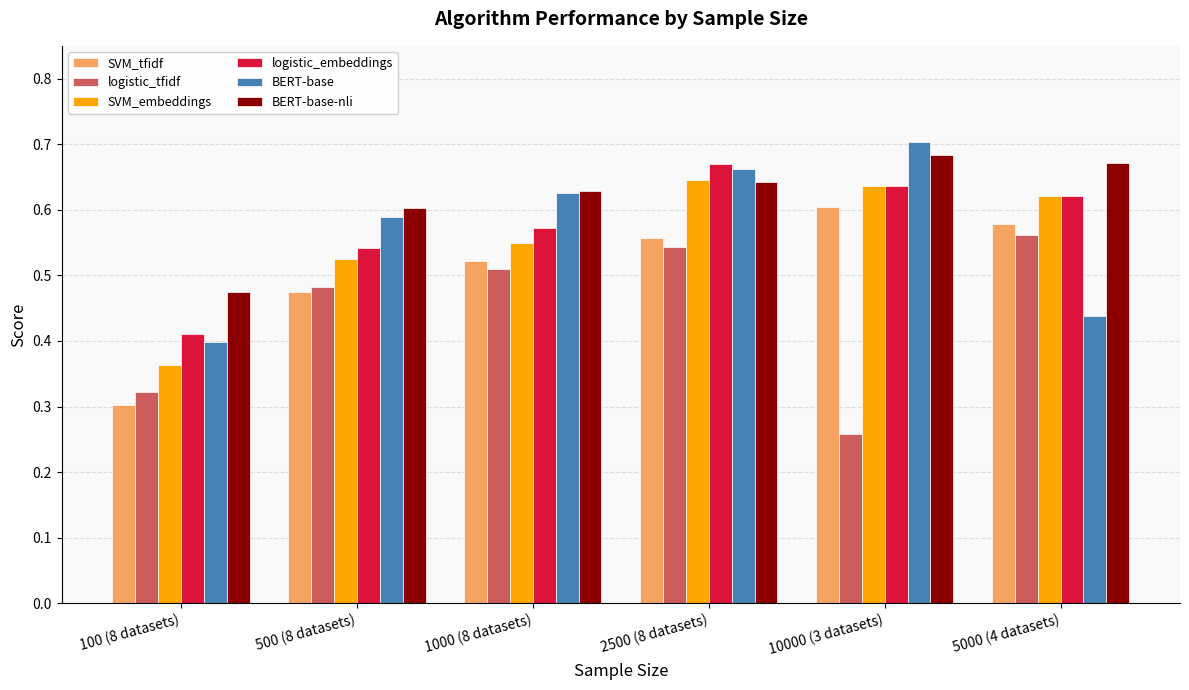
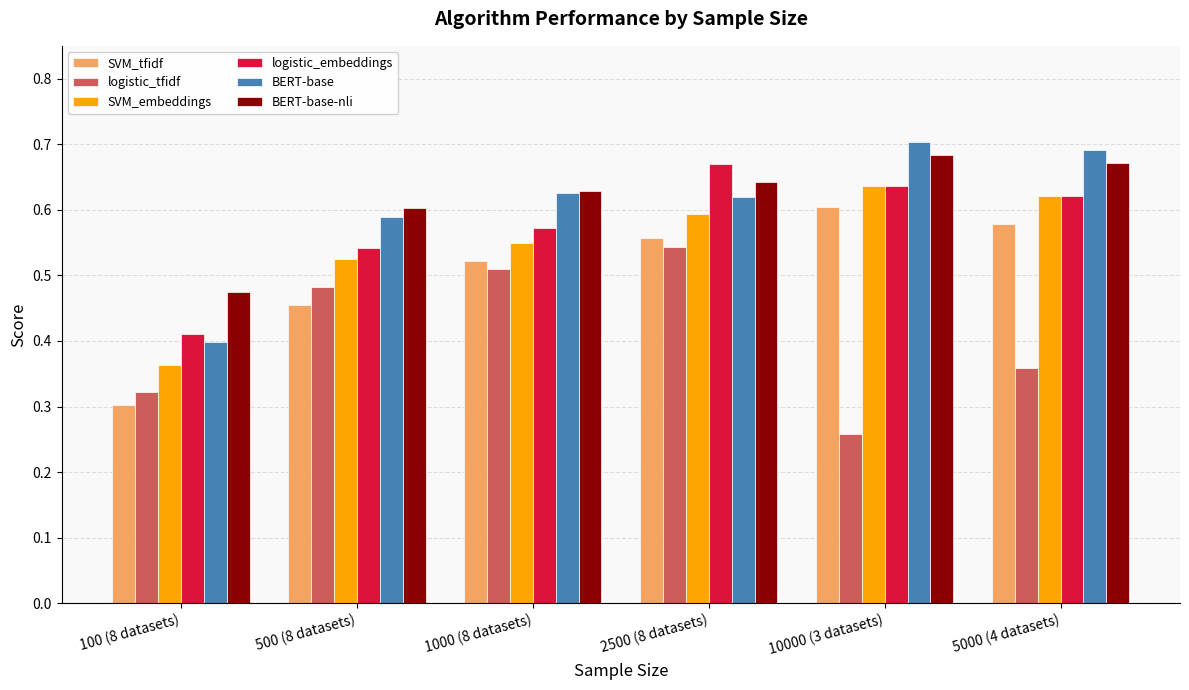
  {
    "SVM_tfidf": {
      "100 (8 datasets)": 0.30,
-     "500 (8 datasets)": 0.47,
+     "500 (8 datasets)": 0.46,
      "1000 (8 datasets)": 0.52,
      "2500 (8 datasets)": 0.56,
      "10000 (3 datasets)": 0.60,
      "5000 (4 datasets)": 0.58
    },
    "logistic_tfidf": {
      "100 (8 datasets)": 0.32,
      "500 (8 datasets)": 0.48,
      "1000 (8 datasets)": 0.51,
      "2500 (8 datasets)": 0.54,
      "10000 (3 datasets)": 0.26,
-     "5000 (4 datasets)": 0.56
+     "5000 (4 datasets)": 0.36
    },
    "SVM_embeddings": {
      "100 (8 datasets)": 0.36,
      "500 (8 datasets)": 0.53,
      "1000 (8 datasets)": 0.55,
-     "2500 (8 datasets)": 0.65,
+     "2500 (8 datasets)": 0.59,
      "10000 (3 datasets)": 0.64,
      "5000 (4 datasets)": 0.62
    },
    "logistic_embeddings": {
      "100 (8 datasets)": 0.41,
      "500 (8 datasets)": 0.54,
      "1000 (8 datasets)": 0.57,
      "2500 (8 datasets)": 0.67,
      "10000 (3 datasets)": 0.64,
      "5000 (4 datasets)": 0.62
    },
    "BERT-base": {
      "100 (8 datasets)": 0.40,
      "500 (8 datasets)": 0.59,
      "1000 (8 datasets)": 0.63,
-     "2500 (8 datasets)": 0.66,
+     "2500 (8 datasets)": 0.62,
      "10000 (3 datasets)": 0.70,
-     "5000 (4 datasets)": 0.44
+     "5000 (4 datasets)": 0.69
    },
    "BERT-base-nli": {
      "100 (8 datasets)": 0.47,
      "500 (8 datasets)": 0.60,
      "1000 (8 datasets)": 0.63,
      "2500 (8 datasets)": 0.64,
      "10000 (3 datasets)": 0.68,
      "5000 (4 datasets)": 0.67
    }
  }
